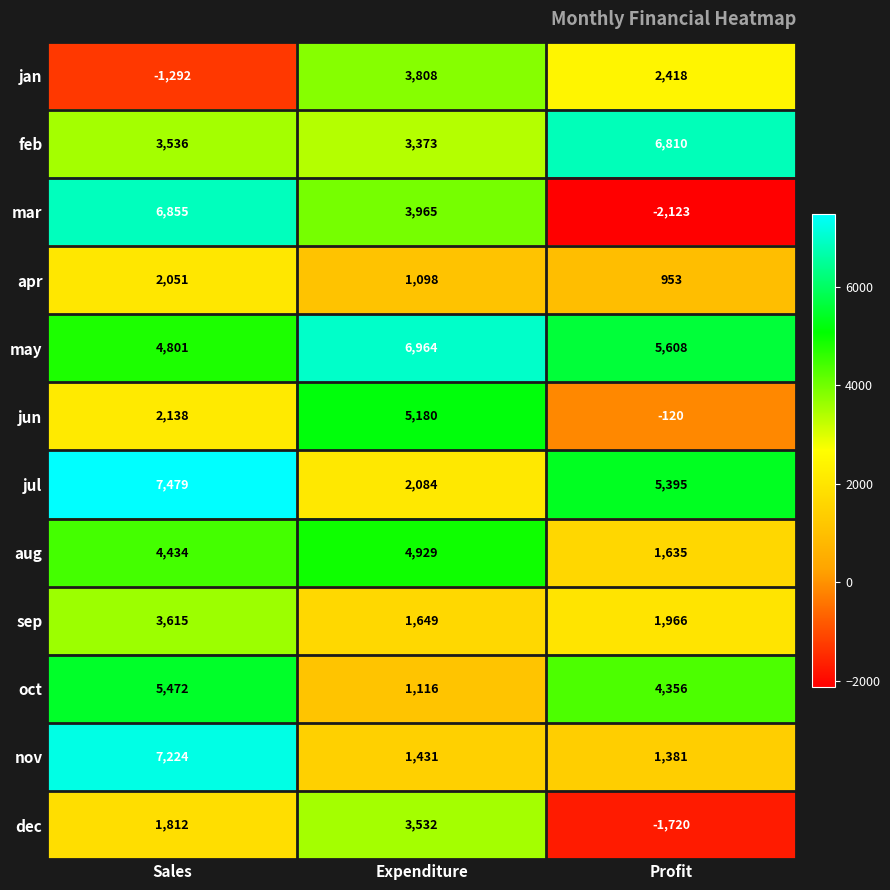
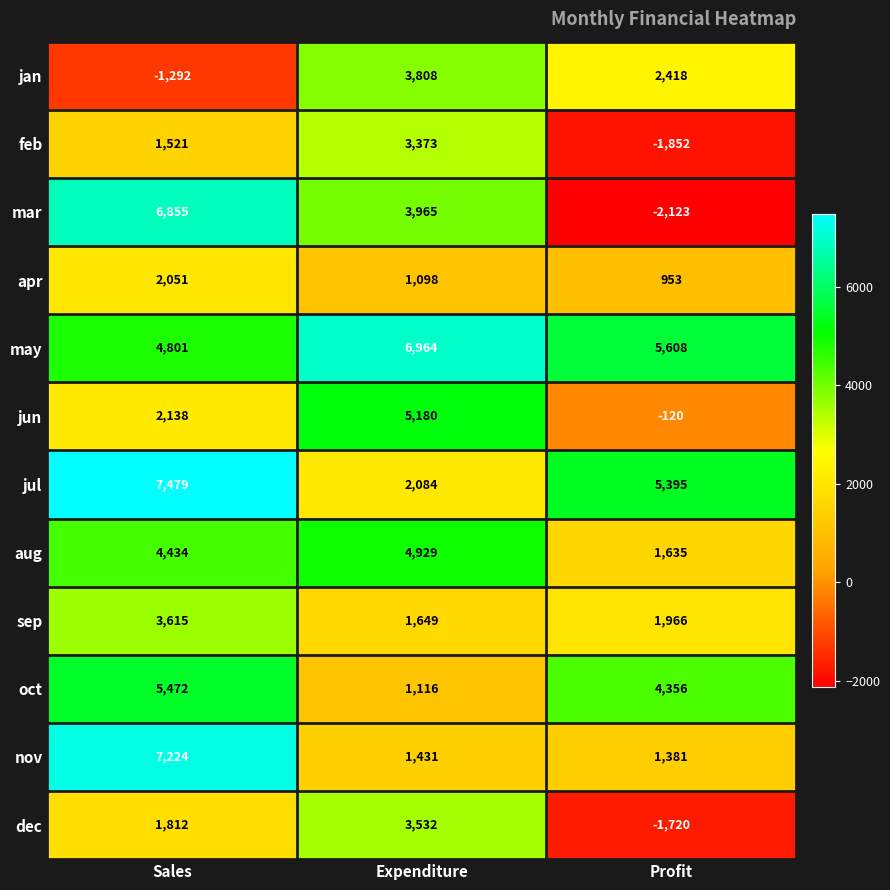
  {
    "jan": {
      "Sales": "-1,292",
      "Expenditure": "3,808",
      "Profit": "2,418"
    },
    "feb": {
-     "Sales": "3,536",
+     "Sales": "1,521",
      "Expenditure": "3,373",
-     "Profit": "6,810"
+     "Profit": "-1,852"
    },
    "mar": {
      "Sales": "6,855",
      "Expenditure": "3,965",
      "Profit": "-2,123"
    },
    "apr": {
      "Sales": "2,051",
      "Expenditure": "1,098",
      "Profit": "953"
    },
    "may": {
      "Sales": "4,801",
      "Expenditure": "6,964",
      "Profit": "5,608"
    },
    "jun": {
      "Sales": "2,138",
      "Expenditure": "5,180",
      "Profit": "-120"
    },
    "jul": {
      "Sales": "7,479",
      "Expenditure": "2,084",
      "Profit": "5,395"
    },
    "aug": {
      "Sales": "4,434",
      "Expenditure": "4,929",
      "Profit": "1,635"
    },
    "sep": {
      "Sales": "3,615",
      "Expenditure": "1,649",
      "Profit": "1,966"
    },
    "oct": {
      "Sales": "5,472",
      "Expenditure": "1,116",
      "Profit": "4,356"
    },
    "nov": {
      "Sales": "7,224",
      "Expenditure": "1,431",
      "Profit": "1,381"
    },
    "dec": {
      "Sales": "1,812",
      "Expenditure": "3,532",
      "Profit": "-1,720"
    }
  }
